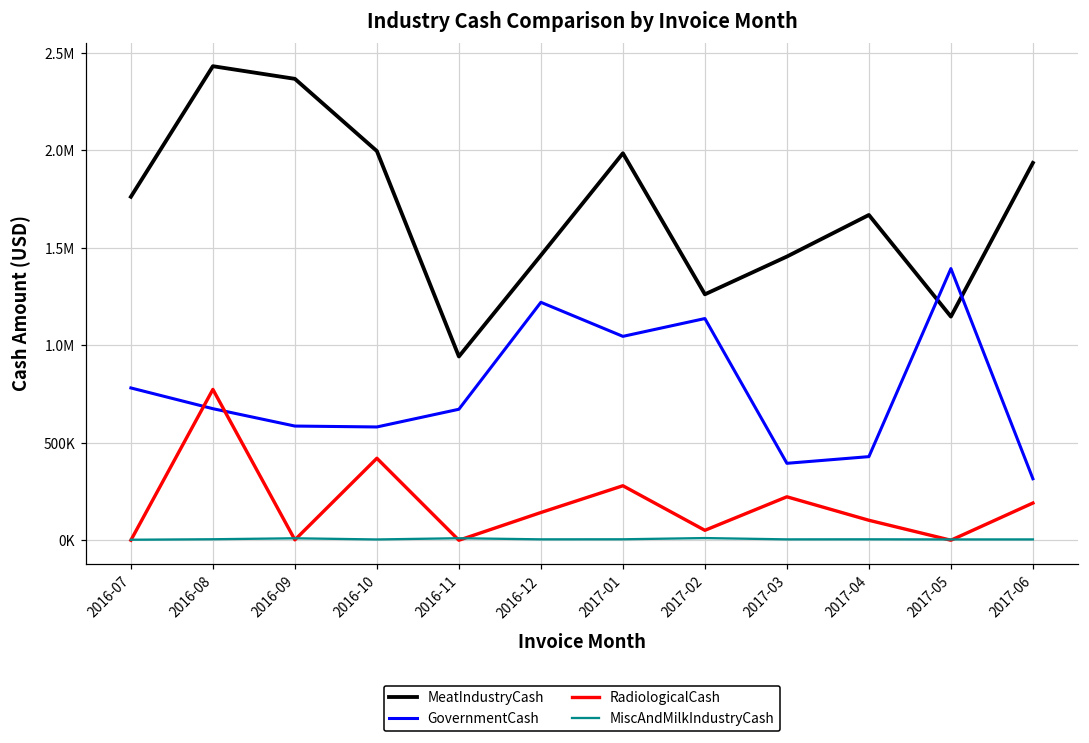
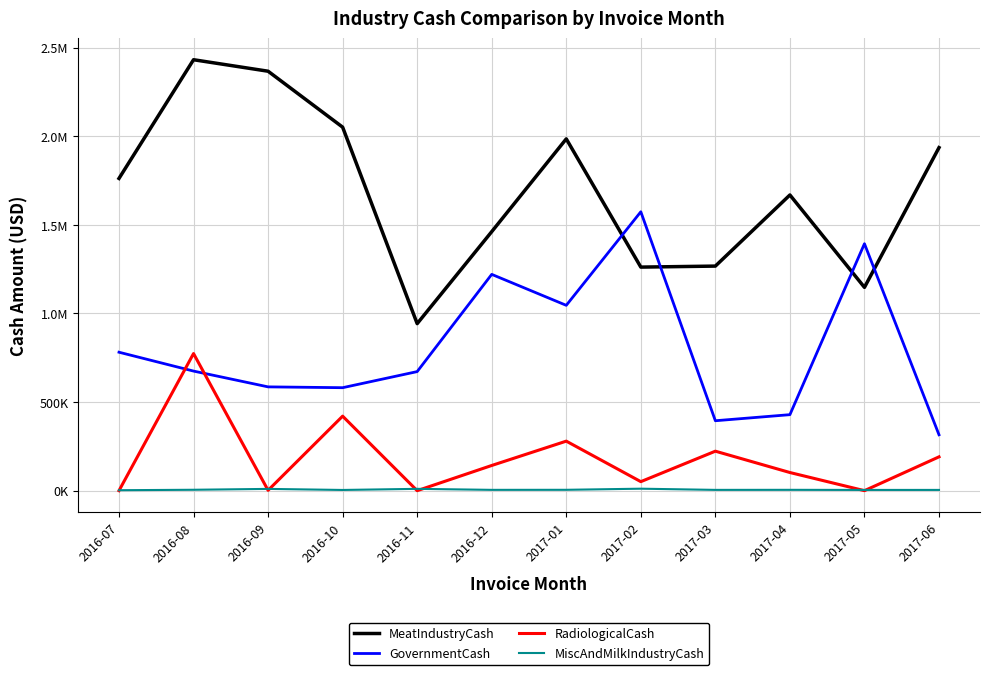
  {
    "MeatIndustryCash": {
      "2016-07": 1760000,
      "2016-08": 2430000,
      "2016-09": 2370000,
-     "2016-10": 2000000,
+     "2016-10": 2050000,
      "2016-11": 940000,
      "2016-12": 1460000,
      "2017-01": 1990000,
      "2017-02": 1260000,
-     "2017-03": 1460000,
+     "2017-03": 1270000,
      "2017-04": 1670000,
      "2017-05": 1150000,
      "2017-06": 1940000
    },
    "GovernmentCash": {
      "2016-07": 780000,
      "2016-08": 670000,
      "2016-09": 590000,
      "2016-10": 580000,
      "2016-11": 670000,
      "2016-12": 1220000,
      "2017-01": 1050000,
-     "2017-02": 1140000,
+     "2017-02": 1570000,
      "2017-03": 390000,
      "2017-04": 430000,
      "2017-05": 1390000,
      "2017-06": 320000
    },
    "RadiologicalCash": {
      "2016-08": 770000,
      "2016-10": 420000,
      "2016-12": 140000,
      "2017-01": 280000,
      "2017-02": 50000,
      "2017-03": 220000,
      "2017-04": 100000,
      "2017-06": 190000
    },
    "MiscAndMilkIndustryCash": {
      "2016-08": 10000,
      "2016-10": 0,
      "2016-12": 0,
      "2017-01": 0,
      "2017-02": 10000,
      "2017-03": 0,
      "2017-04": 0,
      "2017-06": 0
    }
  }
